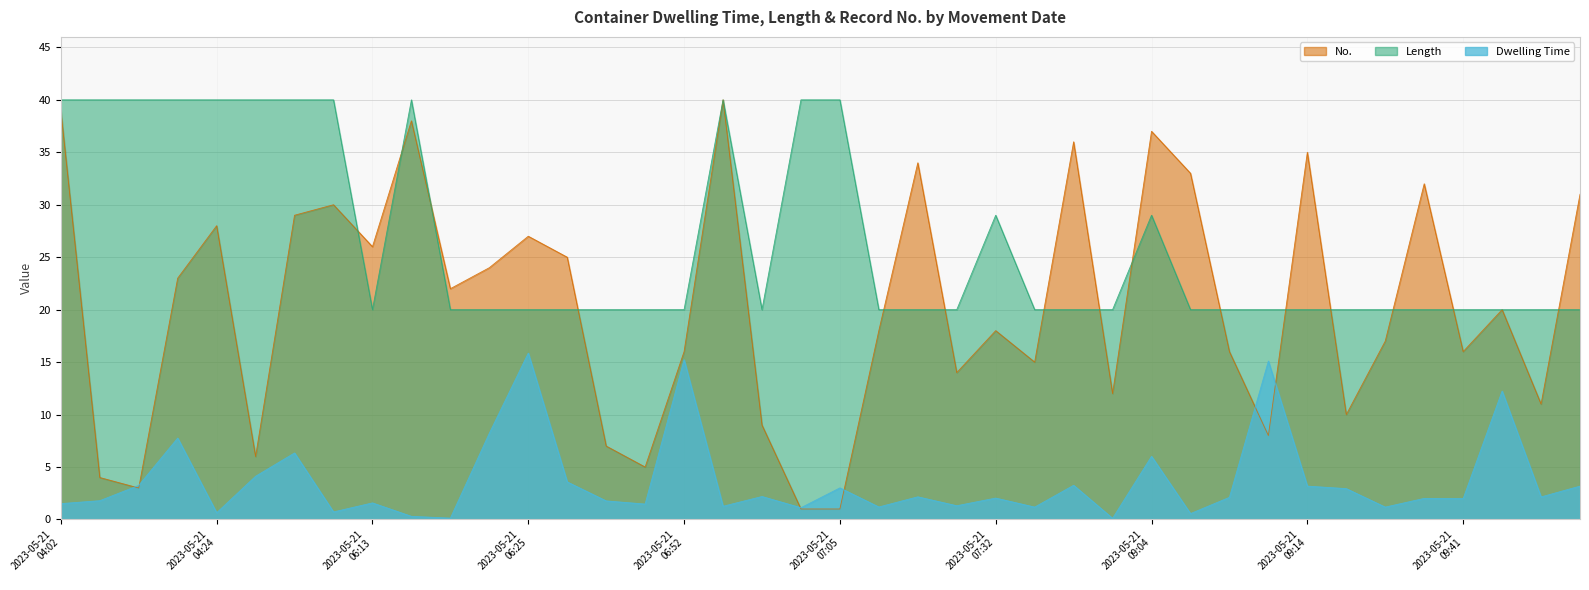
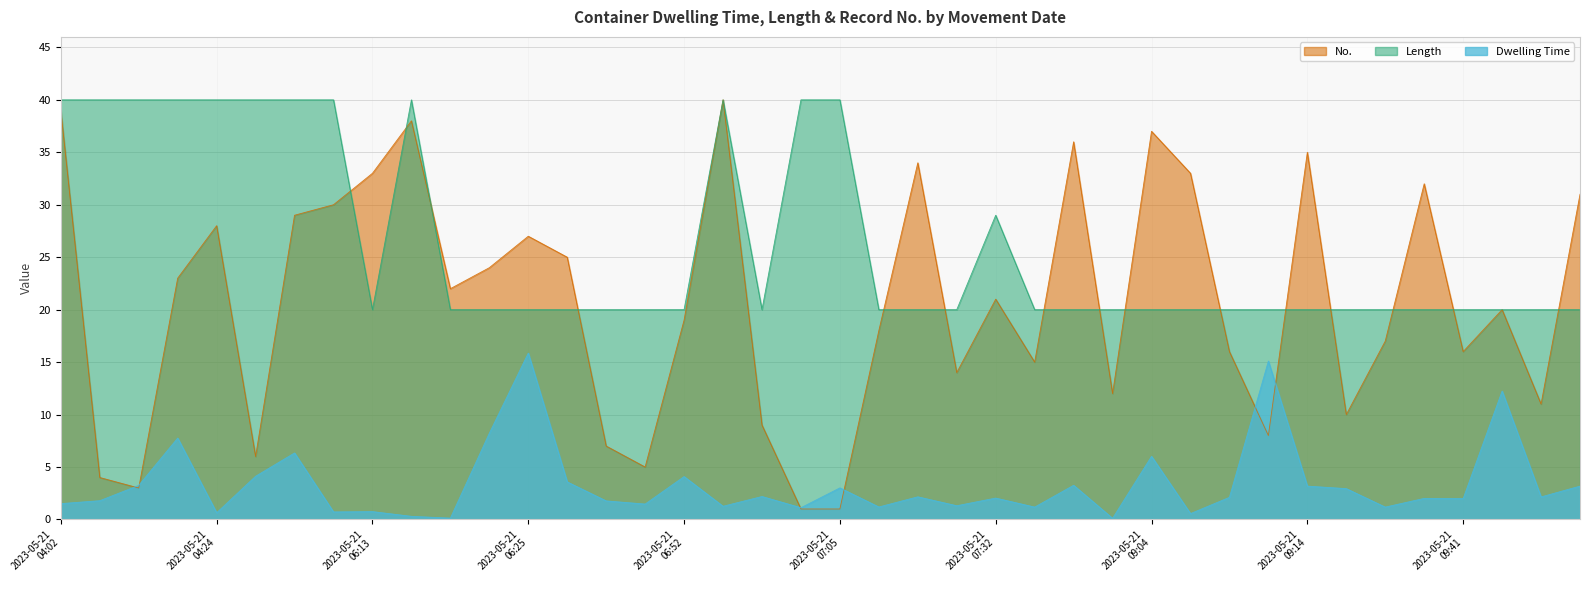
  {
    "No.": {
      "2023-05-21 04:02": 39,
      "2023-05-21 04:24": 28,
-     "2023-05-21 06:13": 26,
+     "2023-05-21 06:13": 33,
      "2023-05-21 06:25": 27,
-     "2023-05-21 06:52": 16,
+     "2023-05-21 06:52": 19,
      "2023-05-21 07:05": 1,
-     "2023-05-21 07:32": 18,
+     "2023-05-21 07:32": 21,
      "2023-05-21 09:04": 37,
      "2023-05-21 09:14": 35,
      "2023-05-21 09:41": 16
    },
    "Length": {
      "2023-05-21 04:02": 40,
      "2023-05-21 04:24": 40,
      "2023-05-21 06:13": 20,
      "2023-05-21 06:25": 20,
      "2023-05-21 06:52": 20,
      "2023-05-21 07:05": 40,
      "2023-05-21 07:32": 29,
-     "2023-05-21 09:04": 29,
+     "2023-05-21 09:04": 20,
      "2023-05-21 09:14": 20,
      "2023-05-21 09:41": 20
    },
    "Dwelling Time": {
      "2023-05-21 04:02": 1.5,
      "2023-05-21 04:24": 0.6,
-     "2023-05-21 06:13": 1.6,
+     "2023-05-21 06:13": 0.8,
      "2023-05-21 06:25": 15.9,
-     "2023-05-21 06:52": 15.2,
+     "2023-05-21 06:52": 4.1,
      "2023-05-21 07:05": 3.0,
      "2023-05-21 07:32": 2.0,
      "2023-05-21 09:04": 6.0,
      "2023-05-21 09:14": 3.2,
      "2023-05-21 09:41": 2.0
    }
  }
